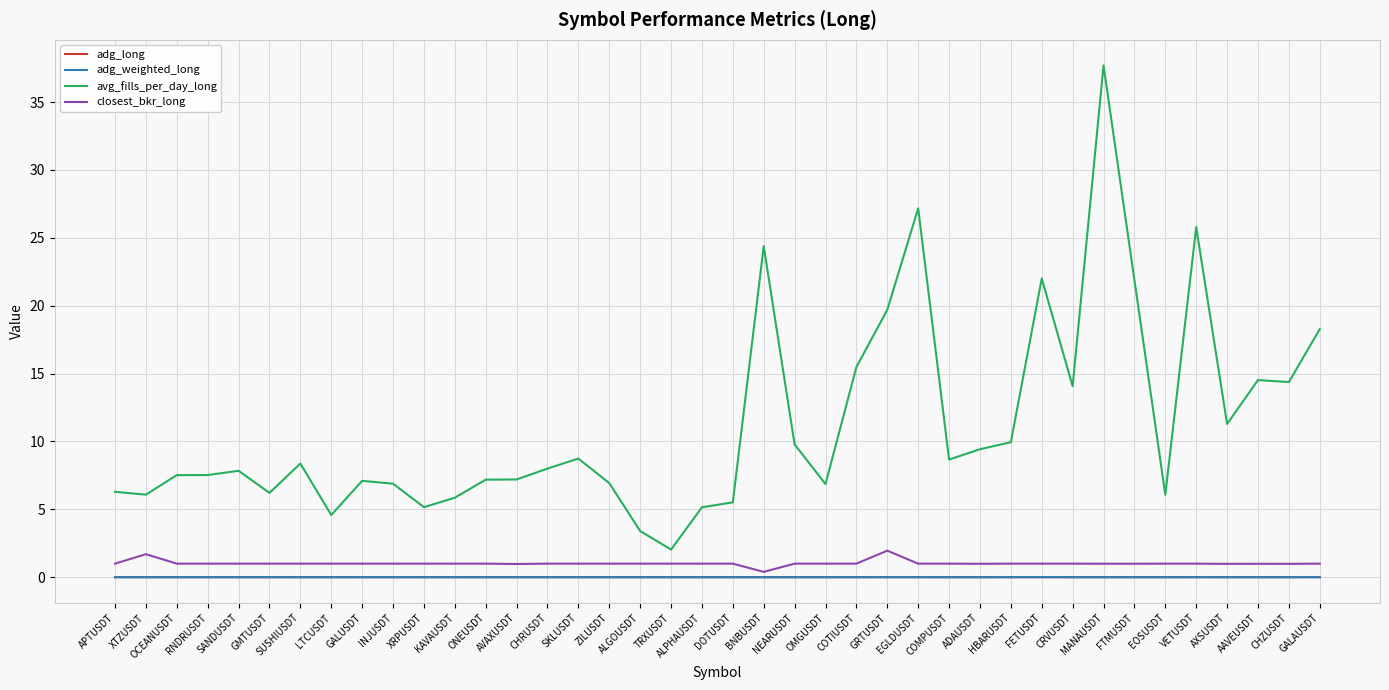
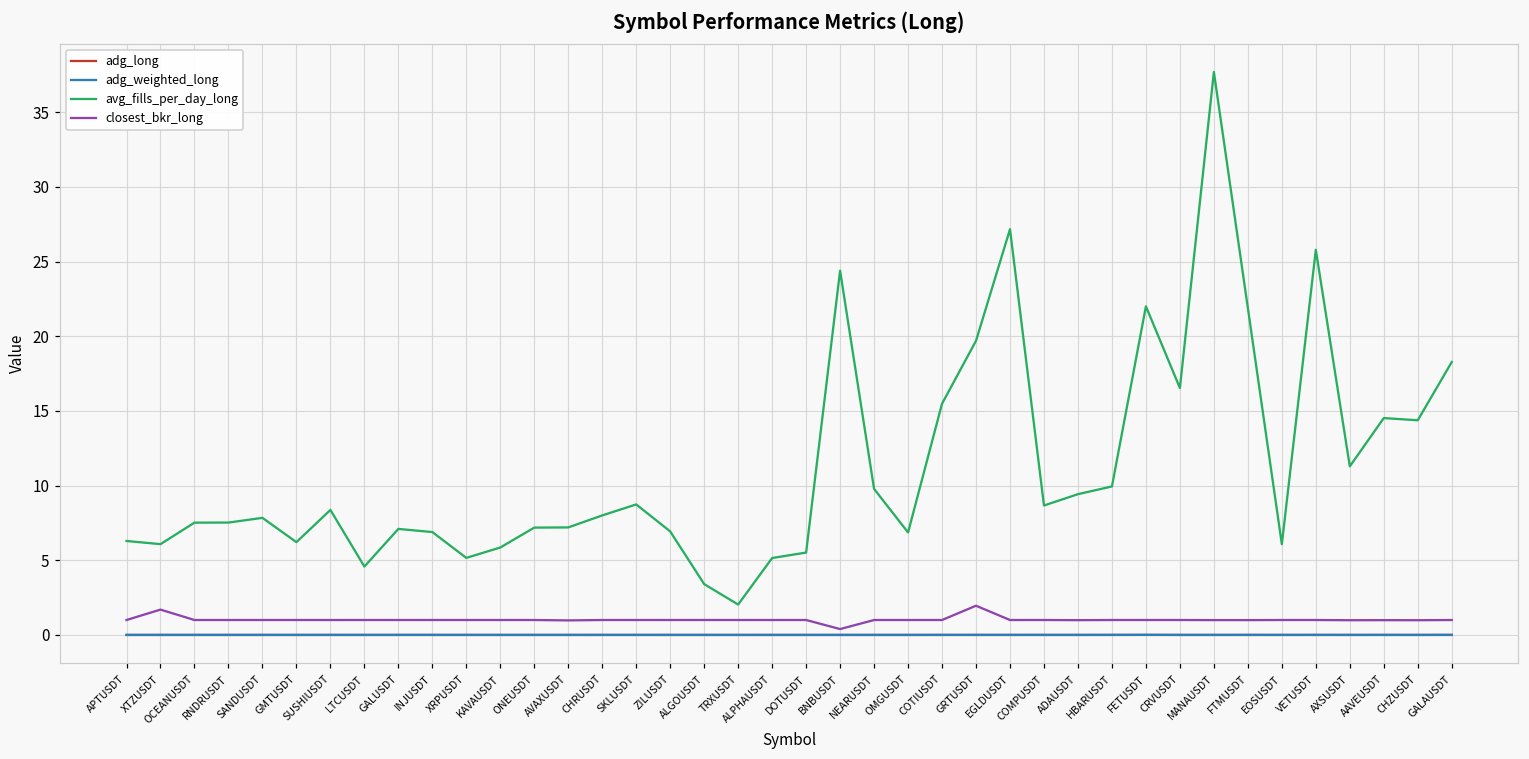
  {
    "adg_weighted_long": {
      "APTUSDT": 0.0,
      "XTZUSDT": 0.0,
      "OCEANUSDT": 0.0,
      "RNDRUSDT": 0.0,
      "SANDUSDT": 0.0,
      "GMTUSDT": 0.0,
      "SUSHIUSDT": 0.0,
      "LTCUSDT": 0.0,
      "GALUSDT": 0.0,
      "INJUSDT": 0.0,
      "XRPUSDT": 0.0,
      "KAVAUSDT": 0.0,
      "ONEUSDT": 0.0,
      "AVAXUSDT": 0.0,
      "CHRUSDT": 0.0,
      "SKLUSDT": 0.0,
      "ZILUSDT": 0.0,
      "ALGOUSDT": 0.0,
      "TRXUSDT": 0.0,
      "ALPHAUSDT": 0.0,
      "DOTUSDT": 0.0,
      "BNBUSDT": 0.0,
      "NEARUSDT": 0.0,
      "OMGUSDT": 0.0,
      "COTIUSDT": 0.0,
      "GRTUSDT": 0.0,
      "EGLDUSDT": 0.0,
      "COMPUSDT": 0.0,
      "ADAUSDT": 0.0,
      "HBARUSDT": 0.0,
      "FETUSDT": 0.0,
      "CRVUSDT": 0.0,
      "MANAUSDT": 0.0,
      "FTMUSDT": 0.0,
      "EOSUSDT": 0.0,
      "VETUSDT": 0.0,
      "AXSUSDT": 0.0,
      "AAVEUSDT": 0.0,
      "CHZUSDT": 0.0,
      "GALAUSDT": 0.0
    },
    "avg_fills_per_day_long": {
      "APTUSDT": 6.3,
      "XTZUSDT": 6.1,
      "OCEANUSDT": 7.5,
      "RNDRUSDT": 7.5,
      "SANDUSDT": 7.8,
      "GMTUSDT": 6.2,
      "SUSHIUSDT": 8.4,
      "LTCUSDT": 4.6,
      "GALUSDT": 7.1,
      "INJUSDT": 6.9,
      "XRPUSDT": 5.2,
      "KAVAUSDT": 5.9,
      "ONEUSDT": 7.2,
      "AVAXUSDT": 7.2,
      "CHRUSDT": 8.0,
      "SKLUSDT": 8.7,
      "ZILUSDT": 6.9,
      "ALGOUSDT": 3.4,
      "TRXUSDT": 2.0,
      "ALPHAUSDT": 5.2,
      "DOTUSDT": 5.5,
      "BNBUSDT": 24.4,
      "NEARUSDT": 9.8,
      "OMGUSDT": 6.9,
      "COTIUSDT": 15.5,
      "GRTUSDT": 19.7,
      "EGLDUSDT": 27.2,
      "COMPUSDT": 8.7,
      "ADAUSDT": 9.4,
      "HBARUSDT": 9.9,
      "FETUSDT": 22.0,
-     "CRVUSDT": 14.1,
+     "CRVUSDT": 16.5,
      "MANAUSDT": 37.7,
      "FTMUSDT": 21.9,
      "EOSUSDT": 6.1,
      "VETUSDT": 25.8,
      "AXSUSDT": 11.3,
      "AAVEUSDT": 14.5,
      "CHZUSDT": 14.4,
      "GALAUSDT": 18.3
    },
    "closest_bkr_long": {
      "APTUSDT": 1.0,
      "XTZUSDT": 1.7,
      "OCEANUSDT": 1.0,
      "RNDRUSDT": 1.0,
      "SANDUSDT": 1.0,
      "GMTUSDT": 1.0,
      "SUSHIUSDT": 1.0,
      "LTCUSDT": 1.0,
      "GALUSDT": 1.0,
      "INJUSDT": 1.0,
      "XRPUSDT": 1.0,
      "KAVAUSDT": 1.0,
      "ONEUSDT": 1.0,
      "AVAXUSDT": 1.0,
      "CHRUSDT": 1.0,
      "SKLUSDT": 1.0,
      "ZILUSDT": 1.0,
      "ALGOUSDT": 1.0,
      "TRXUSDT": 1.0,
      "ALPHAUSDT": 1.0,
      "DOTUSDT": 1.0,
      "BNBUSDT": 0.4,
      "NEARUSDT": 1.0,
      "OMGUSDT": 1.0,
      "COTIUSDT": 1.0,
      "GRTUSDT": 2.0,
      "EGLDUSDT": 1.0,
      "COMPUSDT": 1.0,
      "ADAUSDT": 1.0,
      "HBARUSDT": 1.0,
      "FETUSDT": 1.0,
      "CRVUSDT": 1.0,
      "MANAUSDT": 1.0,
      "FTMUSDT": 1.0,
      "EOSUSDT": 1.0,
      "VETUSDT": 1.0,
      "AXSUSDT": 1.0,
      "AAVEUSDT": 1.0,
      "CHZUSDT": 1.0,
      "GALAUSDT": 1.0
    }
  }
